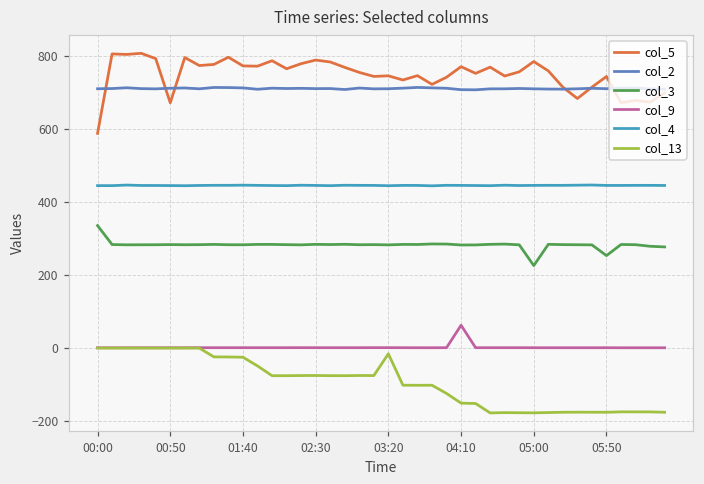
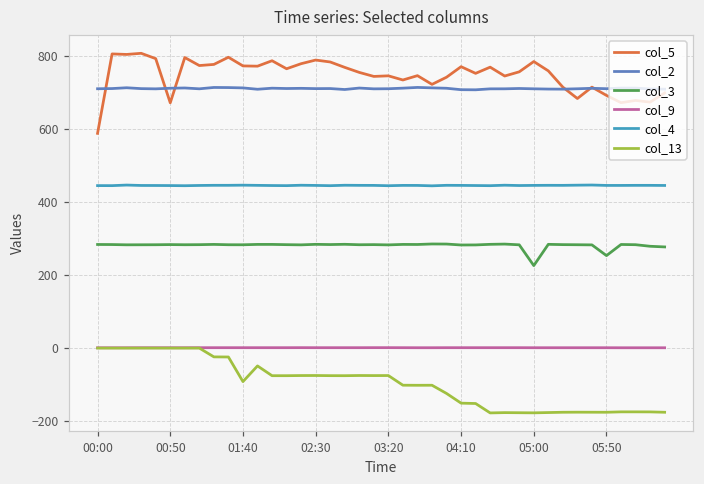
  {
    "col_5": {
      "00:00": 590,
      "00:50": 670,
      "01:40": 770,
      "02:30": 790,
      "03:20": 750,
      "04:10": 770,
      "05:00": 790,
-     "05:50": 750
+     "05:50": 690
    },
    "col_3": {
-     "00:00": 340,
+     "00:00": 280,
      "00:50": 280,
      "01:40": 280,
      "02:30": 280,
      "03:20": 280,
      "04:10": 280,
      "05:00": 230,
      "05:50": 250
    },
    "col_9": {
      "01:40": 0,
      "02:30": 0,
      "03:20": 0,
-     "04:10": 60,
+     "04:10": 0,
      "05:00": 0,
      "05:50": 0
    },
    "col_13": {
-     "01:40": -30,
+     "01:40": -90,
      "02:30": -80,
-     "03:20": -20,
+     "03:20": -80,
      "04:10": -150,
      "05:00": -180,
      "05:50": -180
    }
  }
